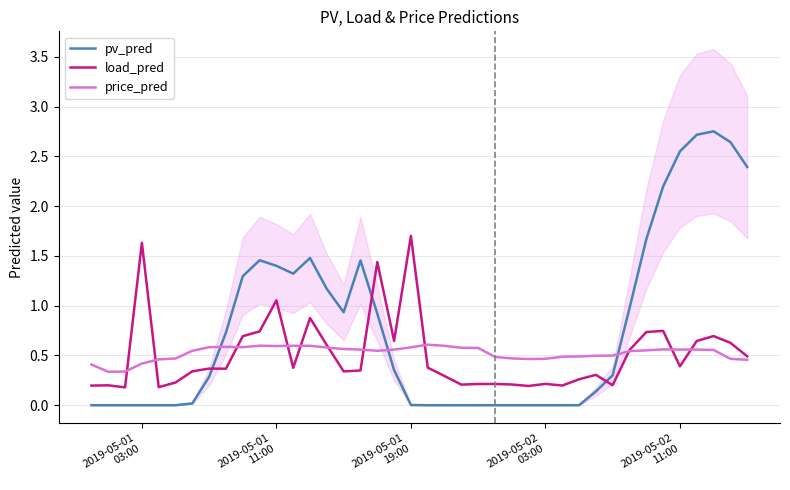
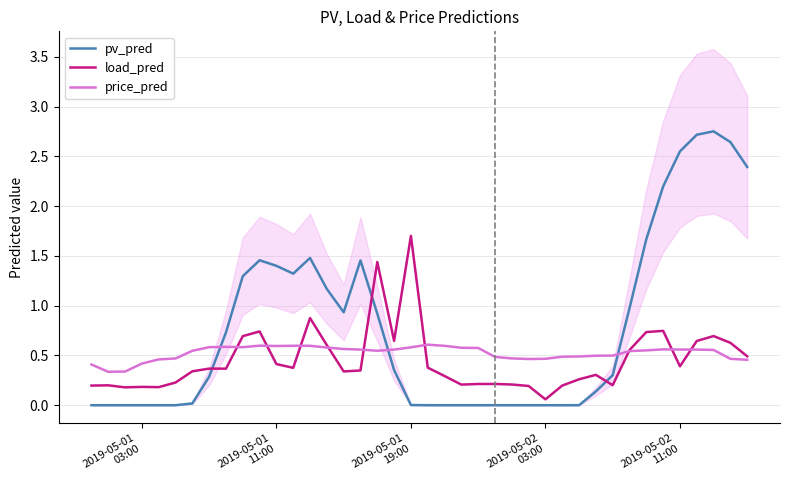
  {
    "pv_pred": {
      "2019-05-01 11:00": 1.4,
      "2019-05-02 11:00": 2.6
    },
    "load_pred": {
-     "2019-05-01 03:00": 1.6,
-     "2019-05-01 11:00": 1.1,
+     "2019-05-01 03:00": 0.2,
+     "2019-05-01 11:00": 0.4,
      "2019-05-01 19:00": 1.7,
-     "2019-05-02 03:00": 0.2,
+     "2019-05-02 03:00": 0.1,
      "2019-05-02 11:00": 0.4
    }
  }
